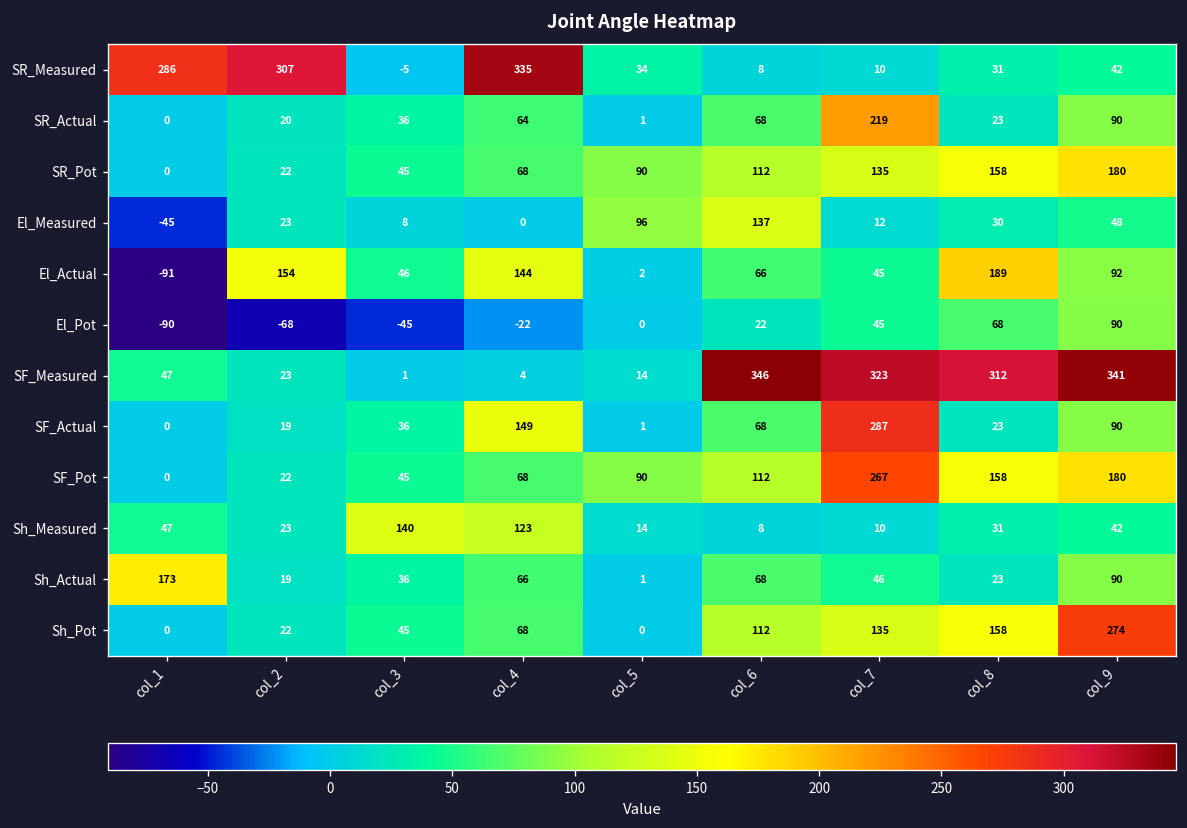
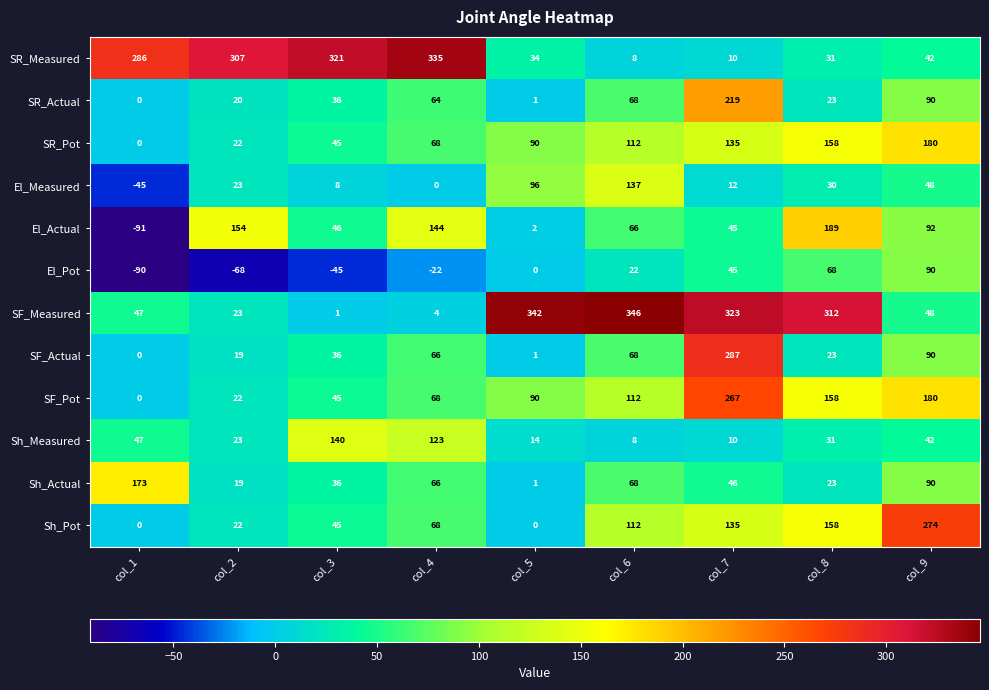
  {
    "SR_Measured": {
      "col_1": 286,
      "col_2": 307,
-     "col_3": -5,
+     "col_3": 321,
      "col_4": 335,
      "col_5": 34,
      "col_6": 8,
      "col_7": 10,
      "col_8": 31,
      "col_9": 42
    },
    "SR_Actual": {
      "col_1": 0,
      "col_2": 20,
      "col_3": 36,
      "col_4": 64,
      "col_5": 1,
      "col_6": 68,
      "col_7": 219,
      "col_8": 23,
      "col_9": 90
    },
    "SR_Pot": {
      "col_1": 0,
      "col_2": 22,
      "col_3": 45,
      "col_4": 68,
      "col_5": 90,
      "col_6": 112,
      "col_7": 135,
      "col_8": 158,
      "col_9": 180
    },
    "El_Measured": {
      "col_1": -45,
      "col_2": 23,
      "col_3": 8,
      "col_4": 0,
      "col_5": 96,
      "col_6": 137,
      "col_7": 12,
      "col_8": 30,
      "col_9": 48
    },
    "El_Actual": {
      "col_1": -91,
      "col_2": 154,
      "col_3": 46,
      "col_4": 144,
      "col_5": 2,
      "col_6": 66,
      "col_7": 45,
      "col_8": 189,
      "col_9": 92
    },
    "El_Pot": {
      "col_1": -90,
      "col_2": -68,
      "col_3": -45,
      "col_4": -22,
      "col_5": 0,
      "col_6": 22,
      "col_7": 45,
      "col_8": 68,
      "col_9": 90
    },
    "SF_Measured": {
      "col_1": 47,
      "col_2": 23,
      "col_3": 1,
      "col_4": 4,
-     "col_5": 14,
+     "col_5": 342,
      "col_6": 346,
      "col_7": 323,
      "col_8": 312,
-     "col_9": 341
+     "col_9": 48
    },
    "SF_Actual": {
      "col_1": 0,
      "col_2": 19,
      "col_3": 36,
-     "col_4": 149,
+     "col_4": 66,
      "col_5": 1,
      "col_6": 68,
      "col_7": 287,
      "col_8": 23,
      "col_9": 90
    },
    "SF_Pot": {
      "col_1": 0,
      "col_2": 22,
      "col_3": 45,
      "col_4": 68,
      "col_5": 90,
      "col_6": 112,
      "col_7": 267,
      "col_8": 158,
      "col_9": 180
    },
    "Sh_Measured": {
      "col_1": 47,
      "col_2": 23,
      "col_3": 140,
      "col_4": 123,
      "col_5": 14,
      "col_6": 8,
      "col_7": 10,
      "col_8": 31,
      "col_9": 42
    },
    "Sh_Actual": {
      "col_1": 173,
      "col_2": 19,
      "col_3": 36,
      "col_4": 66,
      "col_5": 1,
      "col_6": 68,
      "col_7": 46,
      "col_8": 23,
      "col_9": 90
    },
    "Sh_Pot": {
      "col_1": 0,
      "col_2": 22,
      "col_3": 45,
      "col_4": 68,
      "col_5": 0,
      "col_6": 112,
      "col_7": 135,
      "col_8": 158,
      "col_9": 274
    }
  }
